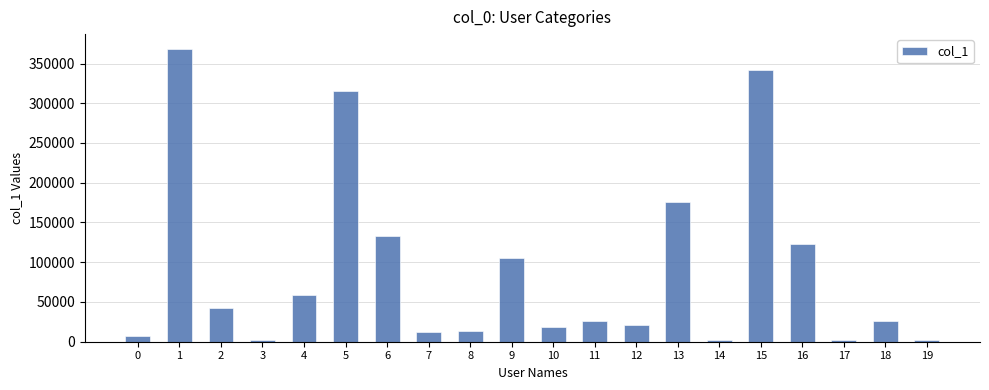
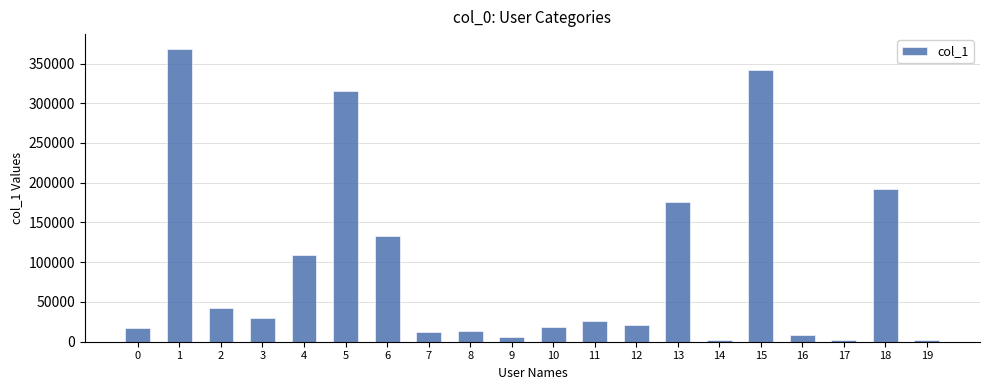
  {
-   "0": 10000,
+   "0": 20000,
    "1": 370000,
    "2": 40000,
-   "3": 0,
-   "4": 60000,
+   "3": 30000,
+   "4": 110000,
    "5": 320000,
    "6": 130000,
    "7": 10000,
    "8": 10000,
-   "9": 110000,
+   "9": 10000,
    "10": 20000,
    "11": 30000,
    "12": 20000,
    "13": 180000,
    "15": 340000,
-   "16": 120000,
-   "18": 30000
+   "16": 10000,
+   "18": 190000
  }
